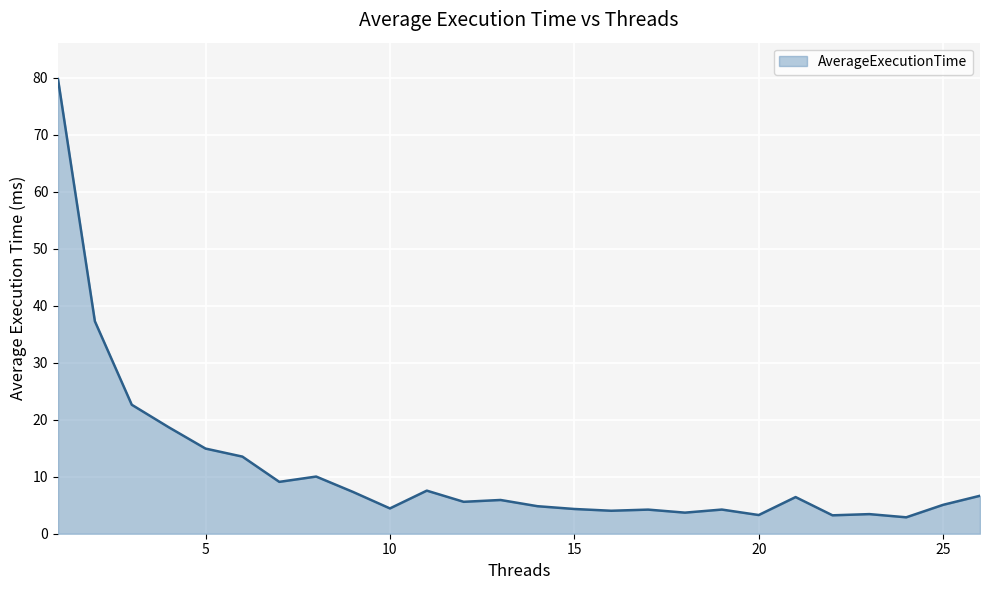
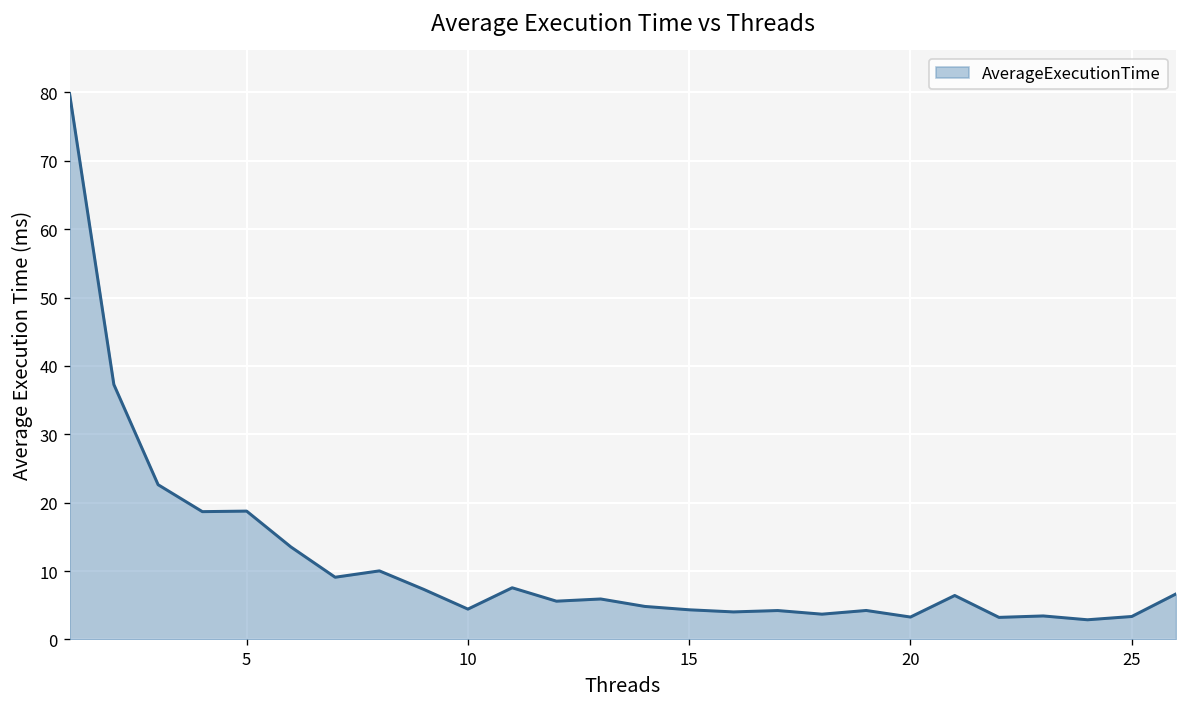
  {
-   "5": 15,
+   "5": 19,
    "10": 4,
    "15": 4,
    "20": 3,
-   "25": 5
+   "25": 3
  }
